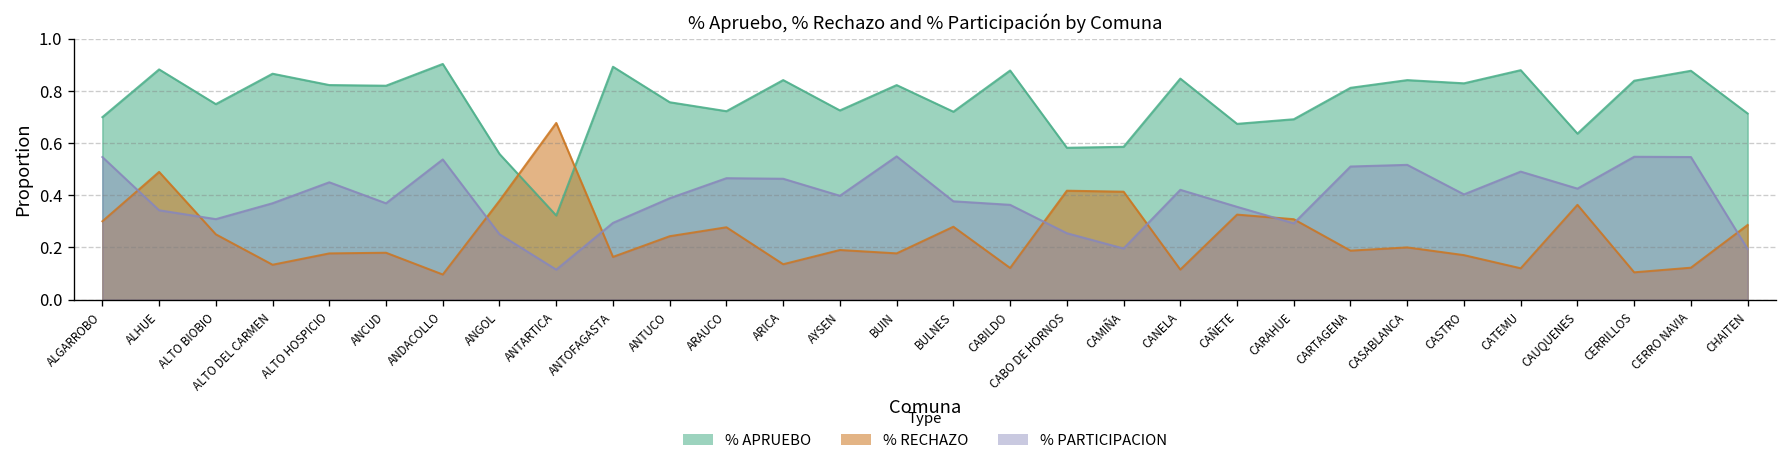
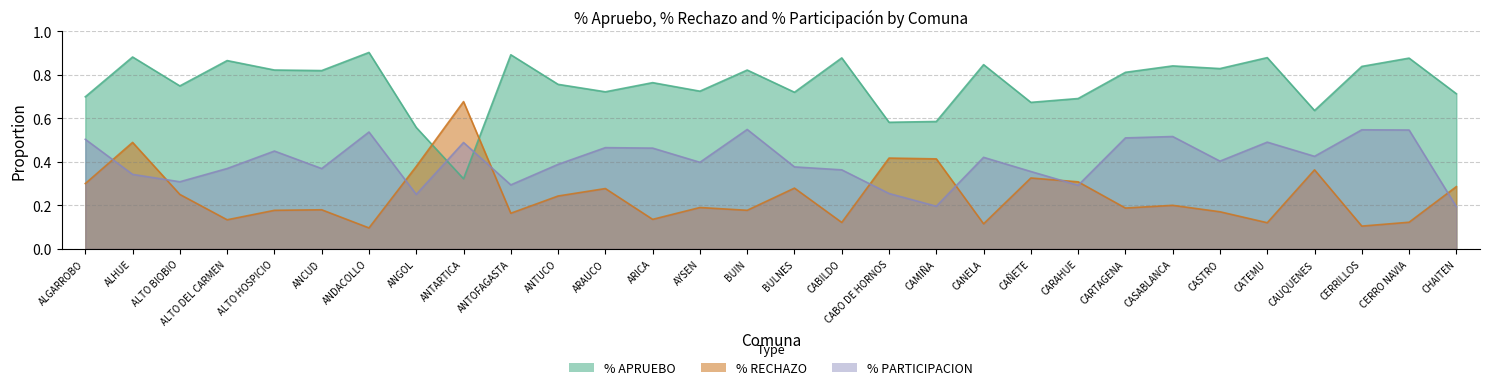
  {
    "% APRUEBO": {
      "ALGARROBO": 0.70,
      "ALHUE": 0.88,
      "ALTO BIOBIO": 0.75,
      "ALTO DEL CARMEN": 0.87,
      "ALTO HOSPICIO": 0.82,
      "ANCUD": 0.82,
      "ANDACOLLO": 0.90,
      "ANGOL": 0.56,
      "ANTARTICA": 0.32,
      "ANTOFAGASTA": 0.89,
      "ANTUCO": 0.76,
      "ARAUCO": 0.72,
-     "ARICA": 0.84,
+     "ARICA": 0.76,
      "AYSEN": 0.73,
      "BUIN": 0.82,
      "BULNES": 0.72,
      "CABILDO": 0.88,
      "CABO DE HORNOS": 0.58,
      "CAMIÑA": 0.59,
      "CANELA": 0.85,
      "CAÑETE": 0.67,
      "CARAHUE": 0.69,
      "CARTAGENA": 0.81,
      "CASABLANCA": 0.84,
      "CASTRO": 0.83,
      "CATEMU": 0.88,
      "CAUQUENES": 0.64,
      "CERRILLOS": 0.84,
      "CERRO NAVIA": 0.88,
      "CHAITEN": 0.71
    },
    "% RECHAZO": {
      "ALGARROBO": 0.30,
      "ALHUE": 0.49,
      "ALTO BIOBIO": 0.25,
      "ALTO DEL CARMEN": 0.13,
      "ALTO HOSPICIO": 0.18,
      "ANCUD": 0.18,
      "ANDACOLLO": 0.10,
      "ANGOL": 0.38,
      "ANTARTICA": 0.68,
      "ANTOFAGASTA": 0.16,
      "ANTUCO": 0.24,
      "ARAUCO": 0.28,
      "ARICA": 0.14,
      "AYSEN": 0.19,
      "BUIN": 0.18,
      "BULNES": 0.28,
      "CABILDO": 0.12,
      "CABO DE HORNOS": 0.42,
      "CAMIÑA": 0.41,
      "CANELA": 0.12,
      "CAÑETE": 0.33,
      "CARAHUE": 0.31,
      "CARTAGENA": 0.19,
      "CASABLANCA": 0.20,
      "CASTRO": 0.17,
      "CATEMU": 0.12,
      "CAUQUENES": 0.36,
      "CERRILLOS": 0.10,
      "CERRO NAVIA": 0.12,
      "CHAITEN": 0.29
    },
    "% PARTICIPACION": {
-     "ALGARROBO": 0.55,
+     "ALGARROBO": 0.50,
      "ALHUE": 0.34,
      "ALTO BIOBIO": 0.31,
      "ALTO DEL CARMEN": 0.37,
      "ALTO HOSPICIO": 0.45,
      "ANCUD": 0.37,
      "ANDACOLLO": 0.54,
      "ANGOL": 0.25,
-     "ANTARTICA": 0.12,
+     "ANTARTICA": 0.49,
      "ANTOFAGASTA": 0.29,
      "ANTUCO": 0.39,
      "ARAUCO": 0.47,
      "ARICA": 0.46,
      "AYSEN": 0.40,
      "BUIN": 0.55,
      "BULNES": 0.38,
      "CABILDO": 0.36,
      "CABO DE HORNOS": 0.25,
      "CAMIÑA": 0.20,
      "CANELA": 0.42,
      "CAÑETE": 0.36,
      "CARAHUE": 0.29,
      "CARTAGENA": 0.51,
      "CASABLANCA": 0.52,
      "CASTRO": 0.40,
      "CATEMU": 0.49,
      "CAUQUENES": 0.43,
      "CERRILLOS": 0.55,
      "CERRO NAVIA": 0.55,
      "CHAITEN": 0.19
    }
  }
